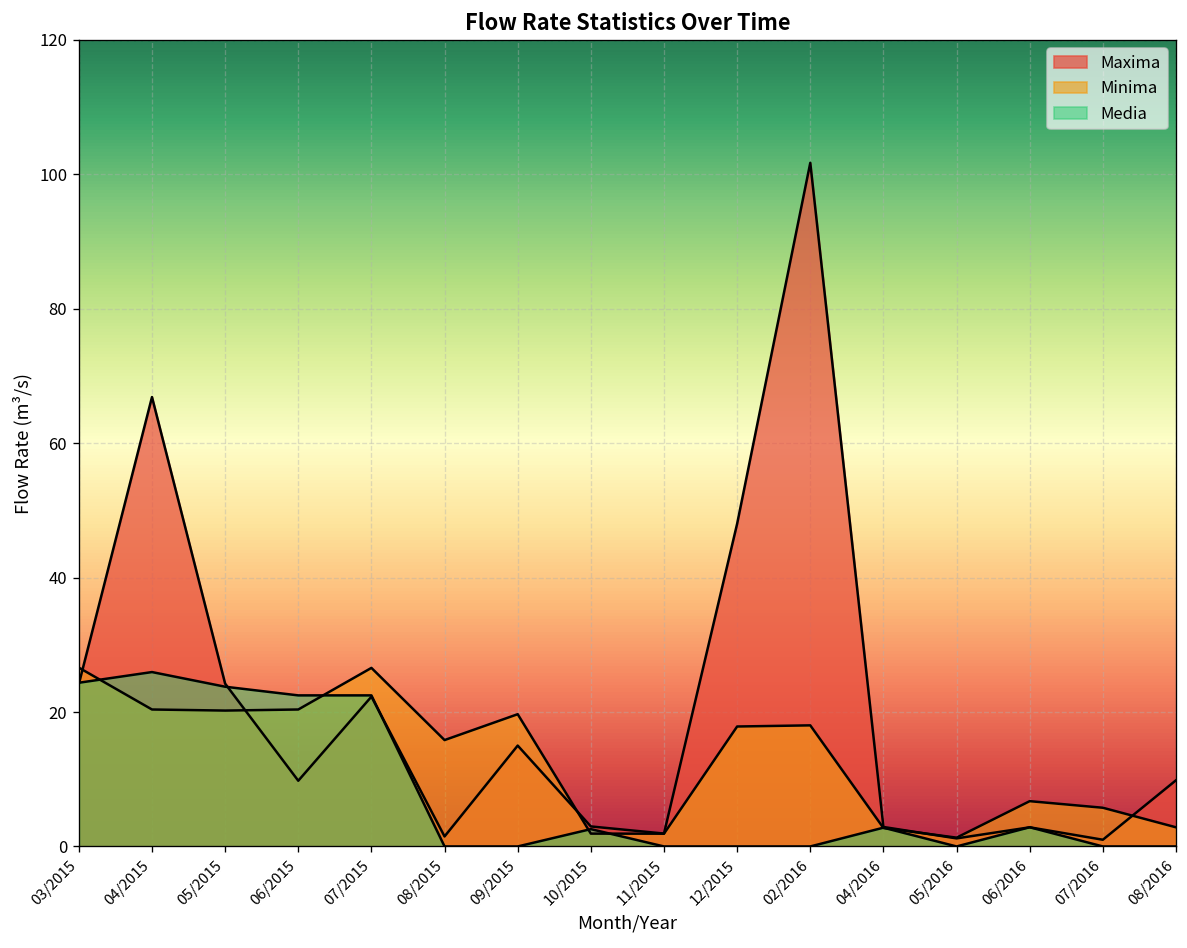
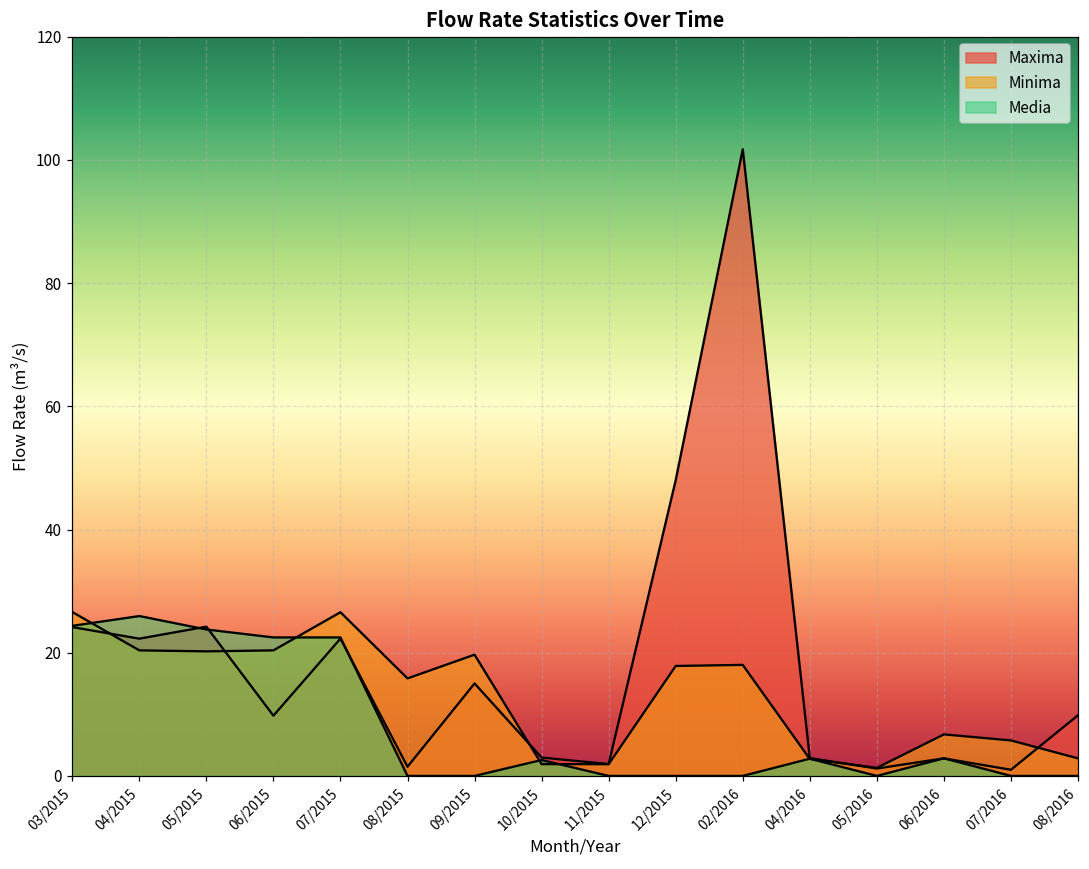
  {
    "Maxima": {
-     "04/2015": 67,
+     "04/2015": 22,
      "05/2015": 24,
      "06/2015": 10,
      "08/2015": 1,
      "09/2015": 15,
      "12/2015": 48,
      "02/2016": 102,
      "07/2016": 1,
      "08/2016": 10
    },
    "Minima": {
      "03/2015": 27,
      "04/2015": 20,
      "05/2015": 20,
      "06/2015": 20,
      "07/2015": 27,
      "08/2015": 16,
      "09/2015": 20,
      "10/2015": 2,
      "12/2015": 18,
      "02/2016": 18,
      "06/2016": 7,
      "07/2016": 6,
      "08/2016": 3
    },
    "Media": {
      "04/2015": 26,
      "05/2015": 24,
      "06/2015": 22,
      "08/2015": 0,
      "09/2015": 0,
      "11/2015": 0,
      "12/2015": 0,
      "02/2016": 0,
      "05/2016": 0,
      "07/2016": 0,
      "08/2016": 0
    }
  }
